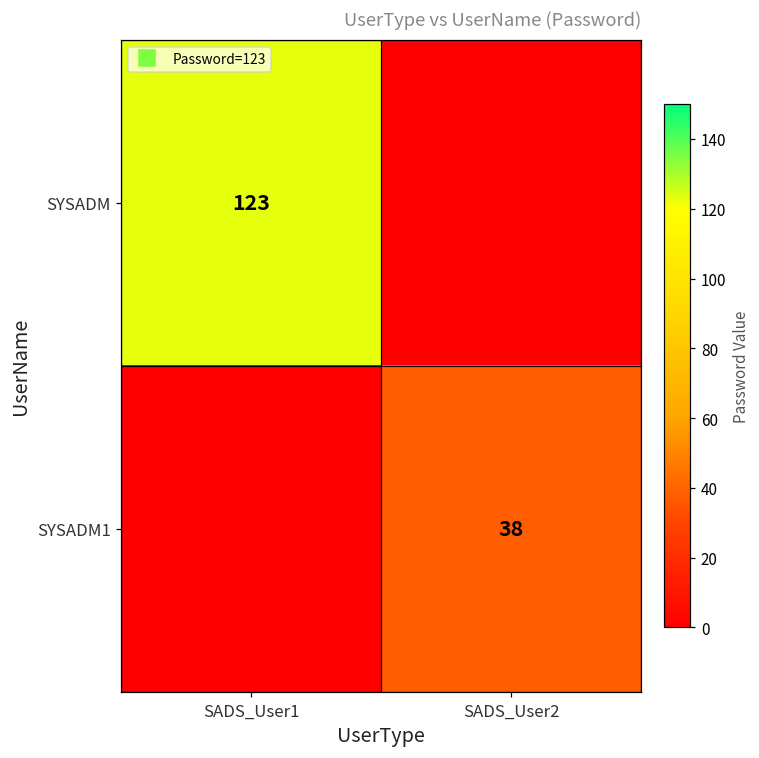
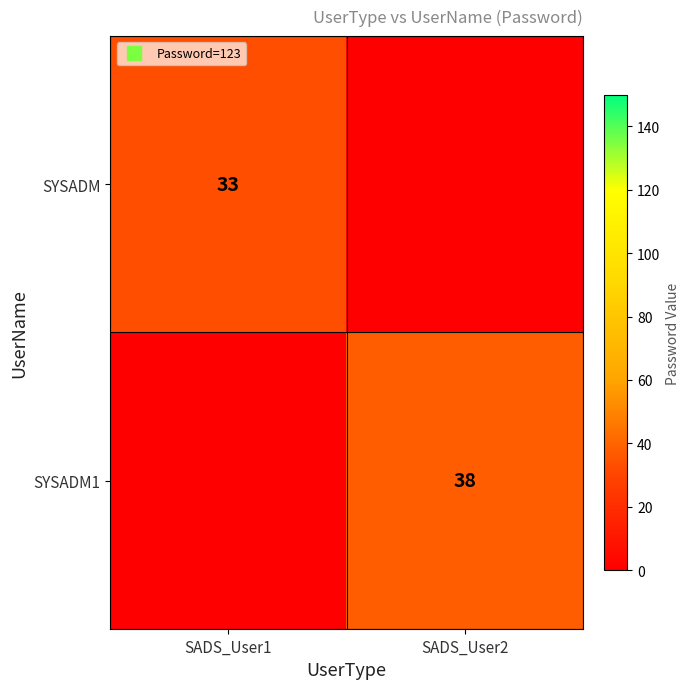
  {
    "SYSADM": {
-     "SADS_User1": 123
+     "SADS_User1": 33
    },
    "SYSADM1": {
      "SADS_User2": 38
    }
  }
